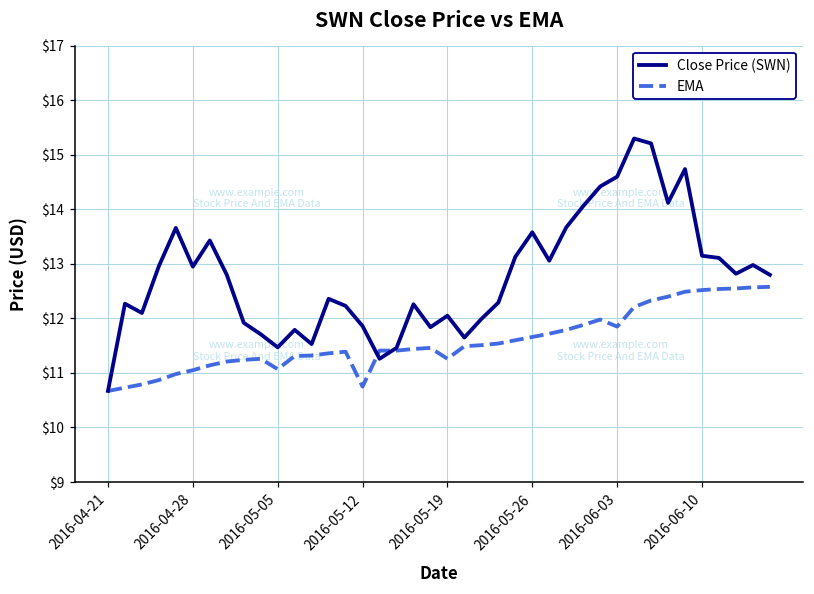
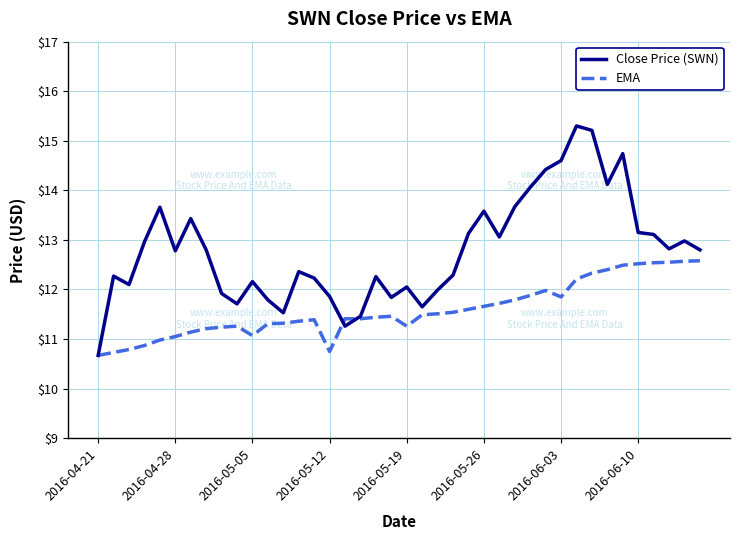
  {
    "Close Price (SWN)": {
-     "2016-04-28": "$13.0",
-     "2016-05-05": "$11.5",
+     "2016-04-28": "$12.8",
+     "2016-05-05": "$12.2",
      "2016-05-12": "$11.9",
      "2016-05-19": "$12.1",
      "2016-05-26": "$13.6",
      "2016-06-03": "$14.6",
      "2016-06-10": "$13.2"
    },
    "EMA": {
      "2016-04-28": "$11.1",
      "2016-05-05": "$11.1",
      "2016-05-12": "$10.8",
      "2016-05-19": "$11.3",
      "2016-05-26": "$11.7",
      "2016-06-03": "$11.9",
      "2016-06-10": "$12.5"
    }
  }
